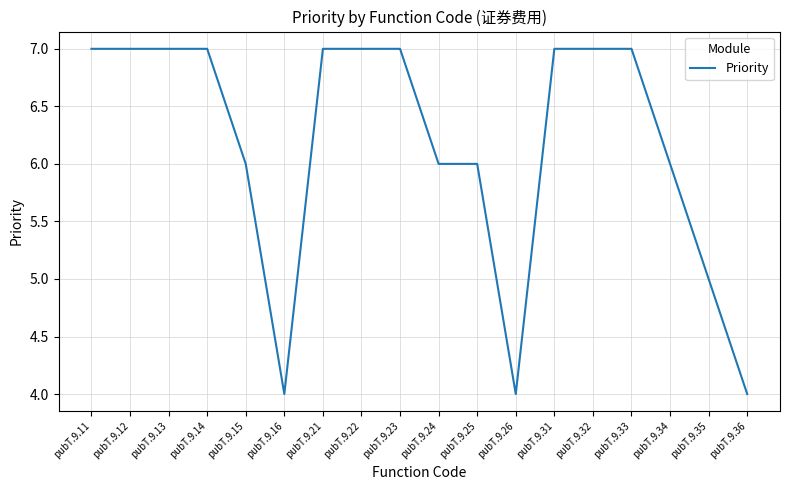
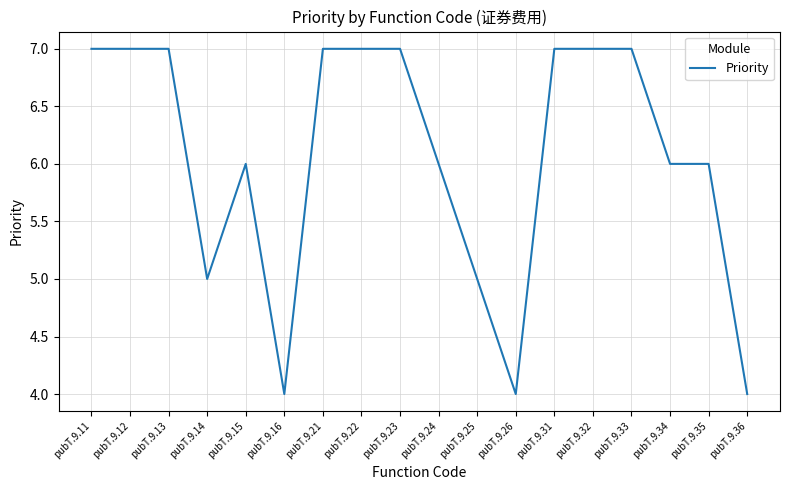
  {
    "pubT.9.11": 7,
    "pubT.9.12": 7,
    "pubT.9.13": 7,
-   "pubT.9.14": 7,
+   "pubT.9.14": 5,
    "pubT.9.15": 6,
    "pubT.9.16": 4,
    "pubT.9.21": 7,
    "pubT.9.22": 7,
    "pubT.9.23": 7,
    "pubT.9.24": 6,
-   "pubT.9.25": 6,
+   "pubT.9.25": 5,
    "pubT.9.26": 4,
    "pubT.9.31": 7,
    "pubT.9.32": 7,
    "pubT.9.33": 7,
    "pubT.9.34": 6,
-   "pubT.9.35": 5,
+   "pubT.9.35": 6,
    "pubT.9.36": 4
  }
